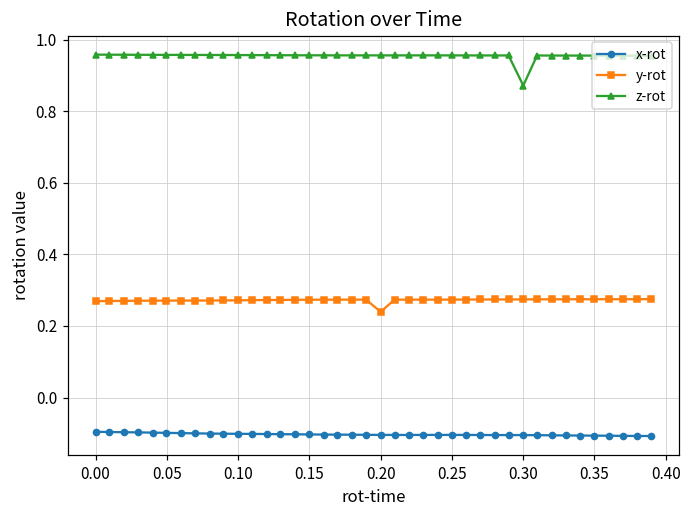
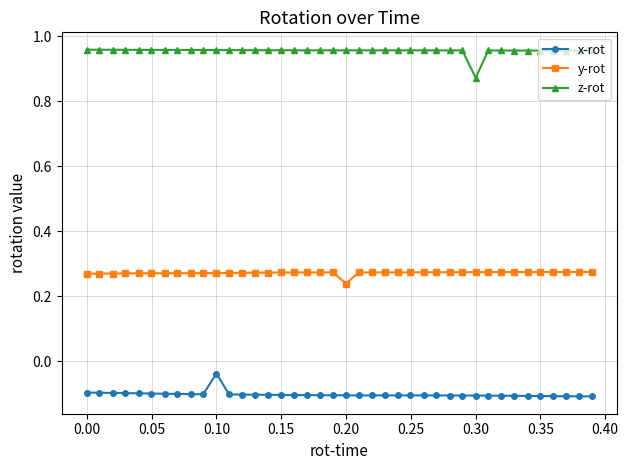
  {
    "x-rot": {
      "0.00": -0.10,
-     "0.10": -0.10,
+     "0.10": -0.04,
      "0.20": -0.10,
      "0.30": -0.10
    },
    "y-rot": {
      "0.00": 0.27,
      "0.10": 0.27,
      "0.20": 0.24,
      "0.30": 0.27
    },
    "z-rot": {
      "0.00": 0.96,
      "0.10": 0.96,
      "0.20": 0.96,
      "0.30": 0.87
    }
  }
